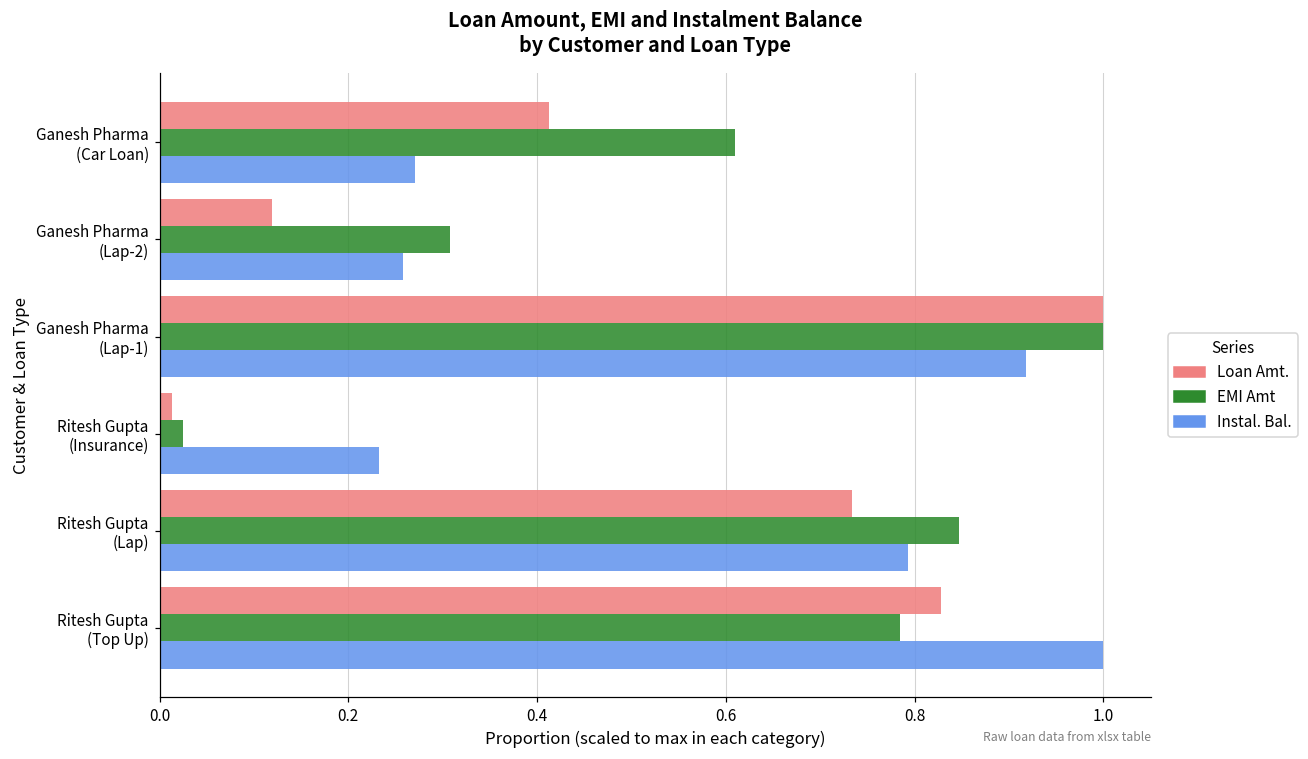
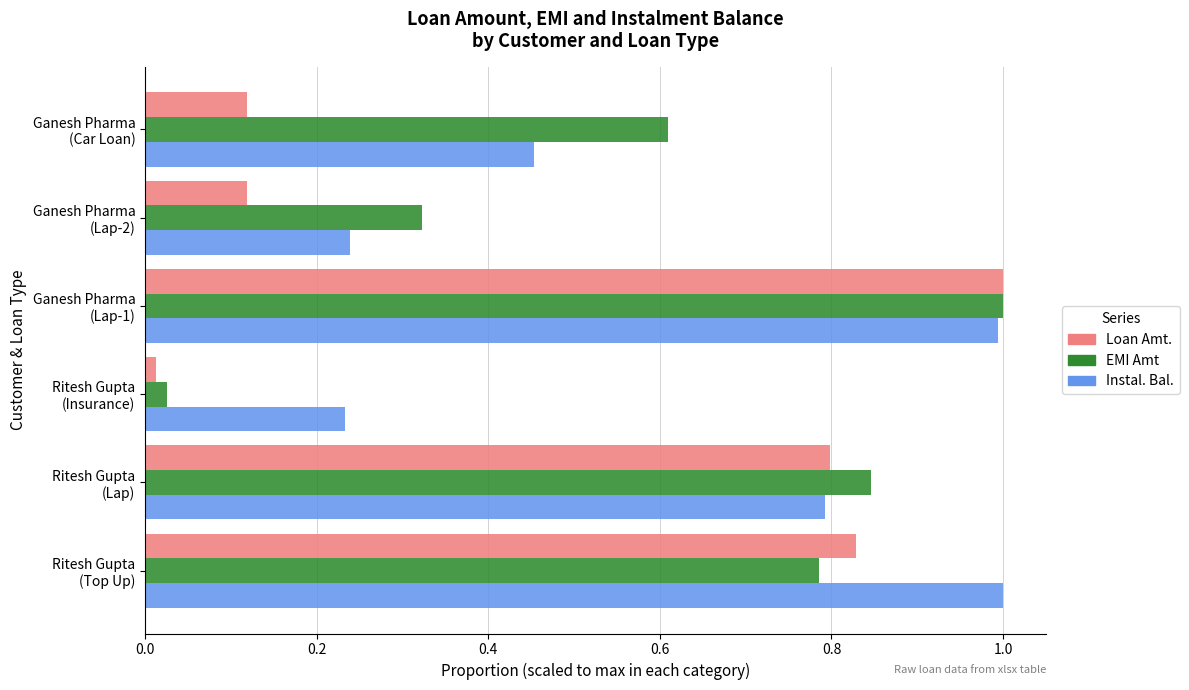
  {
    "Loan Amt.": {
-     "Ganesh Pharma (Car Loan)": 0.41,
+     "Ganesh Pharma (Car Loan)": 0.12,
      "Ganesh Pharma (Lap-2)": 0.12,
      "Ganesh Pharma (Lap-1)": 1.00,
      "Ritesh Gupta (Insurance)": 0.01,
-     "Ritesh Gupta (Lap)": 0.73,
+     "Ritesh Gupta (Lap)": 0.80,
      "Ritesh Gupta (Top Up)": 0.83
    },
    "EMI Amt": {
      "Ganesh Pharma (Car Loan)": 0.61,
-     "Ganesh Pharma (Lap-2)": 0.31,
+     "Ganesh Pharma (Lap-2)": 0.32,
      "Ganesh Pharma (Lap-1)": 1.00,
      "Ritesh Gupta (Insurance)": 0.03,
      "Ritesh Gupta (Lap)": 0.85,
      "Ritesh Gupta (Top Up)": 0.78
    },
    "Instal. Bal.": {
-     "Ganesh Pharma (Car Loan)": 0.27,
-     "Ganesh Pharma (Lap-2)": 0.26,
-     "Ganesh Pharma (Lap-1)": 0.92,
+     "Ganesh Pharma (Car Loan)": 0.45,
+     "Ganesh Pharma (Lap-2)": 0.24,
+     "Ganesh Pharma (Lap-1)": 0.99,
      "Ritesh Gupta (Insurance)": 0.23,
      "Ritesh Gupta (Lap)": 0.79,
      "Ritesh Gupta (Top Up)": 1.00
    }
  }
